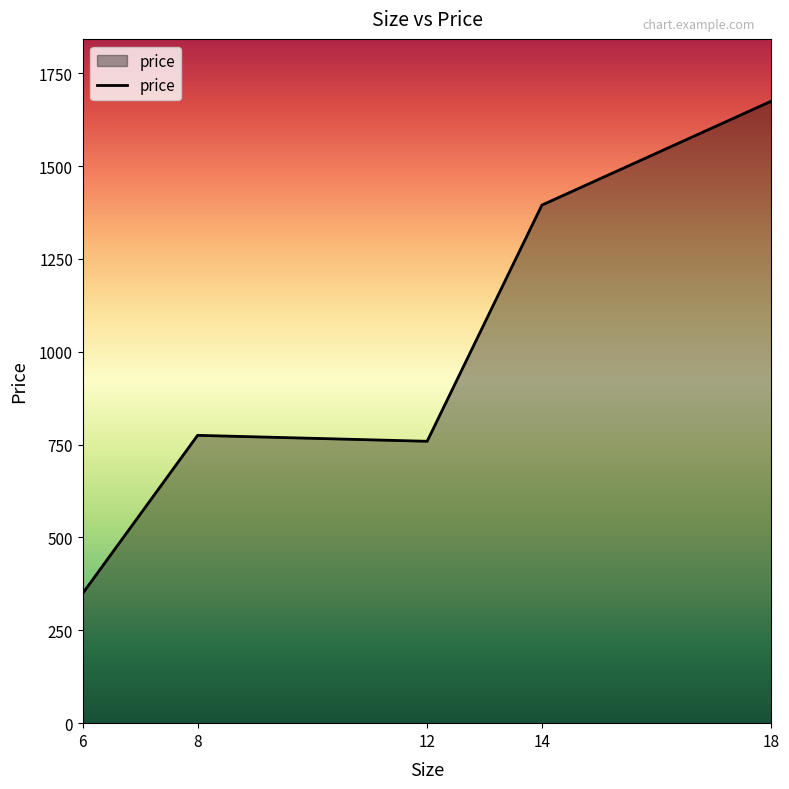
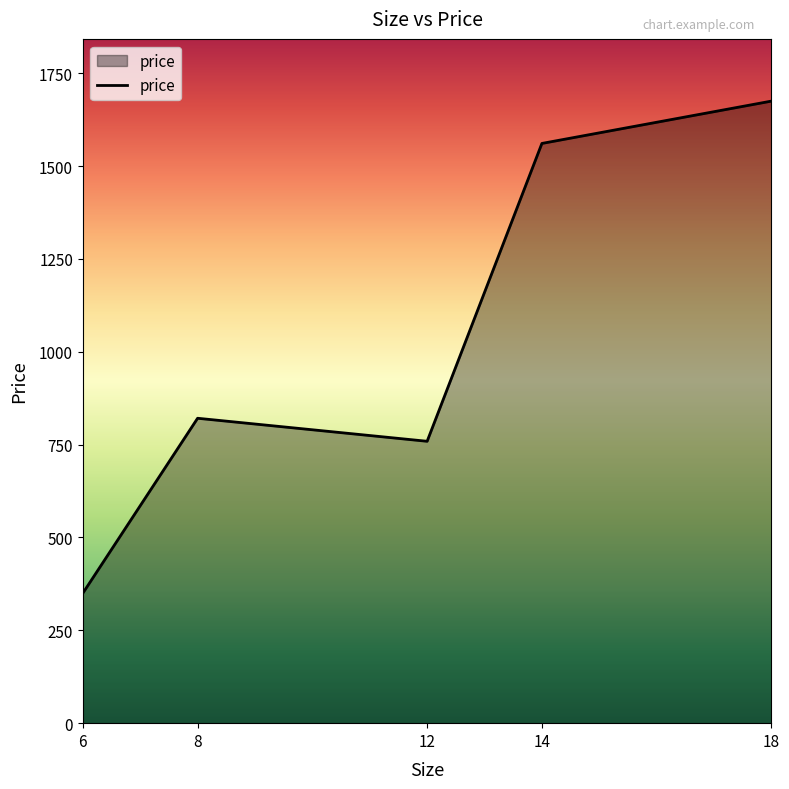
  {
    "6": 350,
-   "8": 780,
+   "8": 820,
    "12": 760,
-   "14": 1400,
+   "14": 1560,
    "18": 1680
  }
